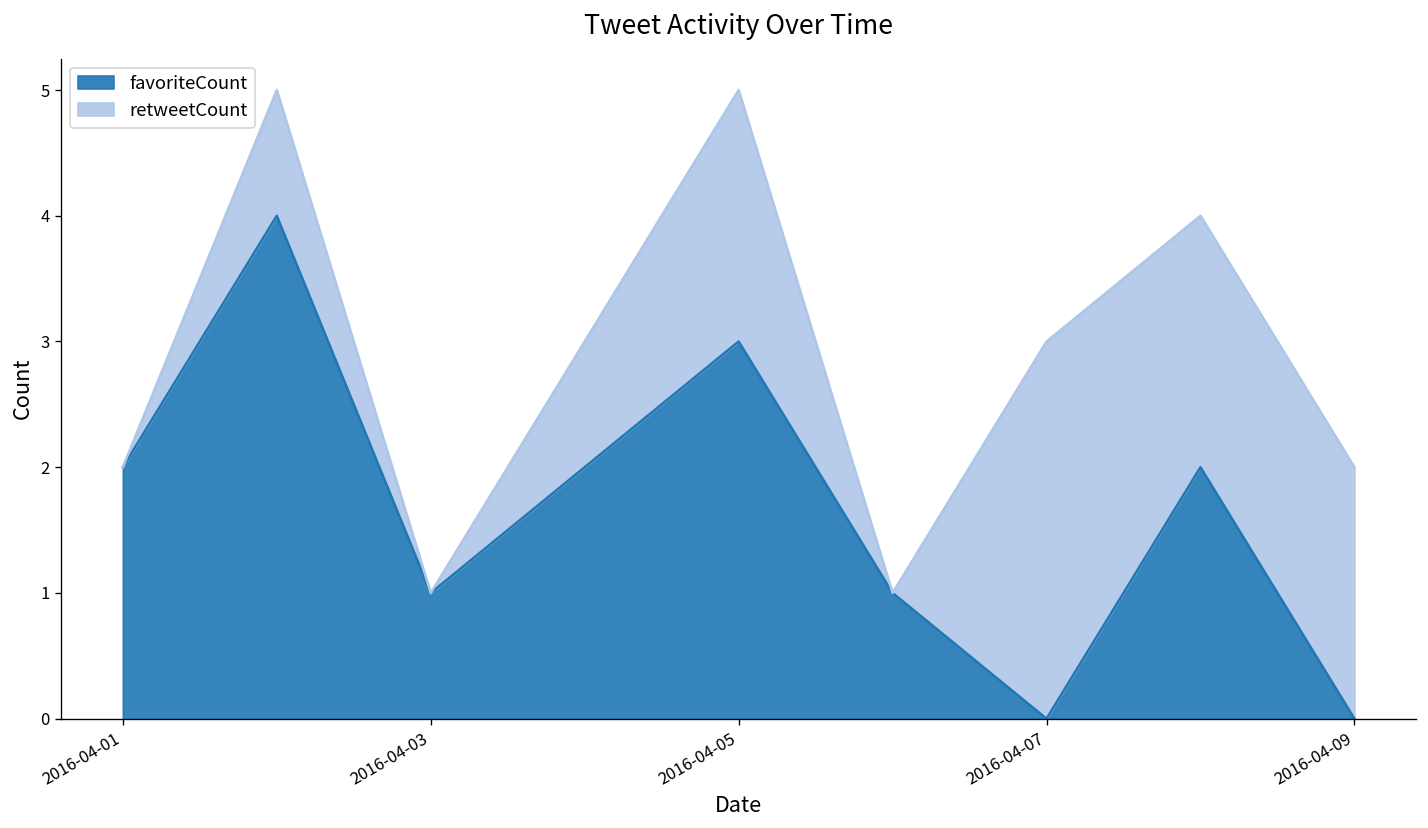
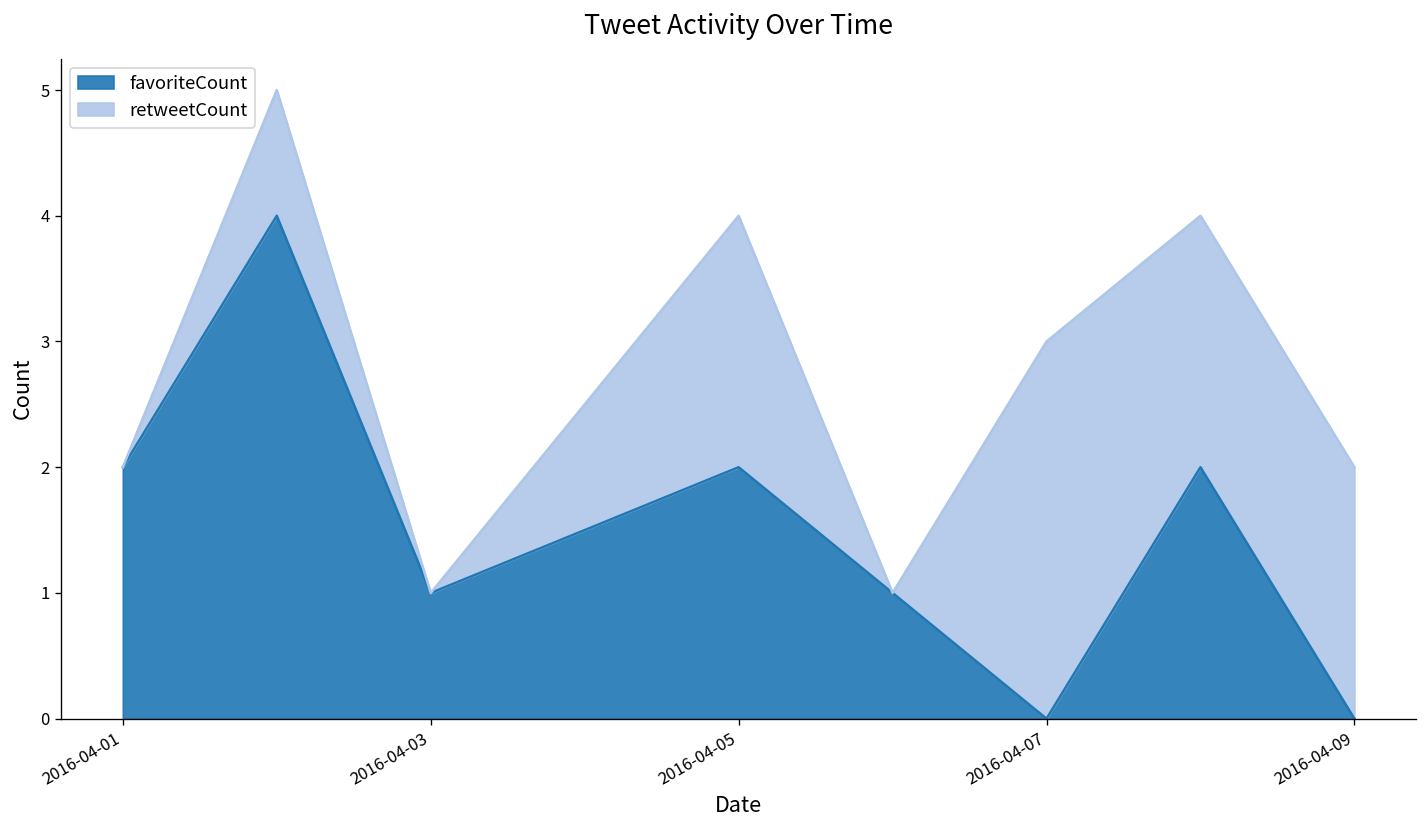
  {
    "favoriteCount": {
-     "2016-04-05": 3,
+     "2016-04-05": 2,
      "2016-04-07": 0,
      "2016-04-09": 0
    },
    "retweetCount": {
      "2016-04-05": 2,
      "2016-04-07": 3,
      "2016-04-09": 2
    }
  }
